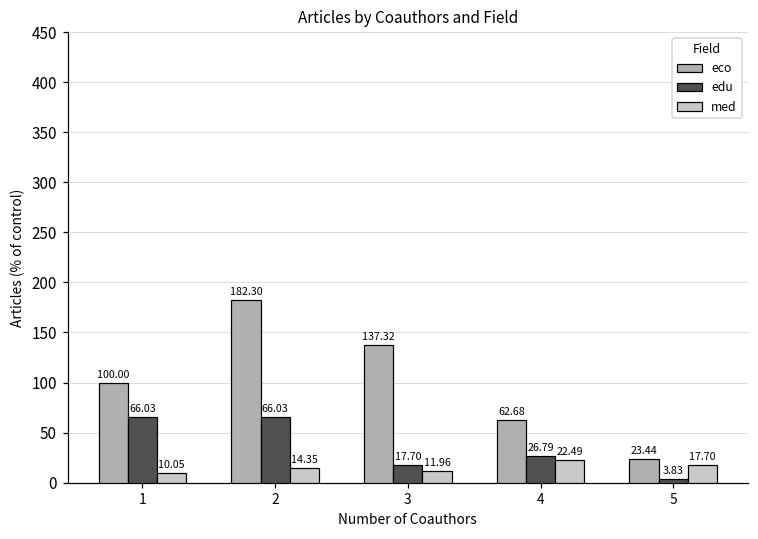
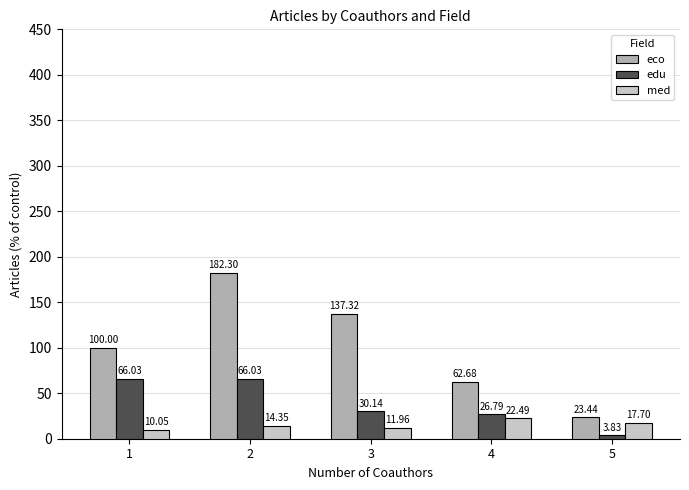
  {
    "edu": {
      "1": 66.03,
      "2": 66.03,
-     "3": 17.70,
+     "3": 30.14,
      "4": 26.79,
      "5": 3.83
    }
  }
